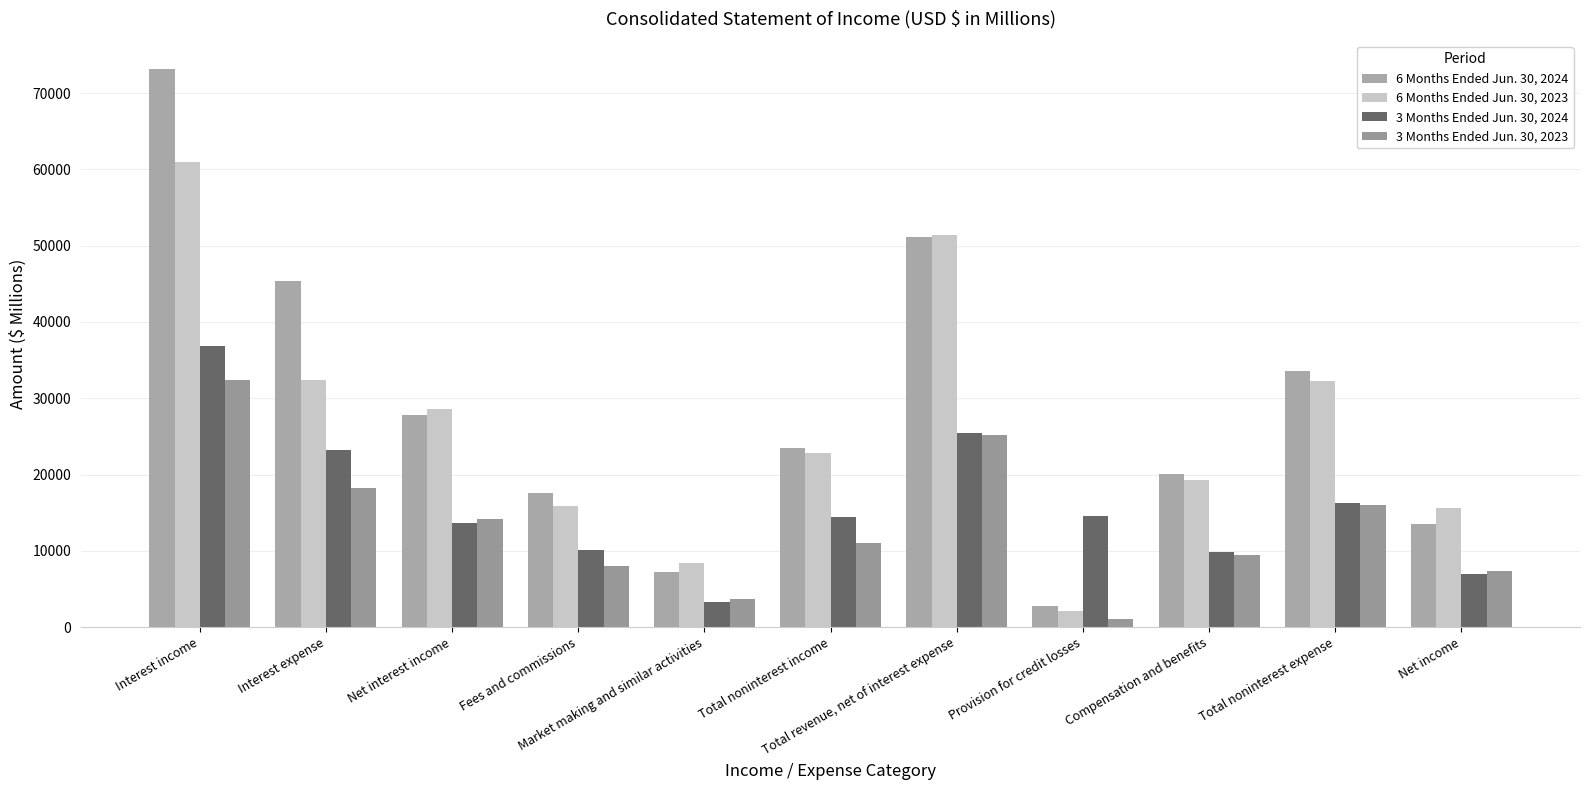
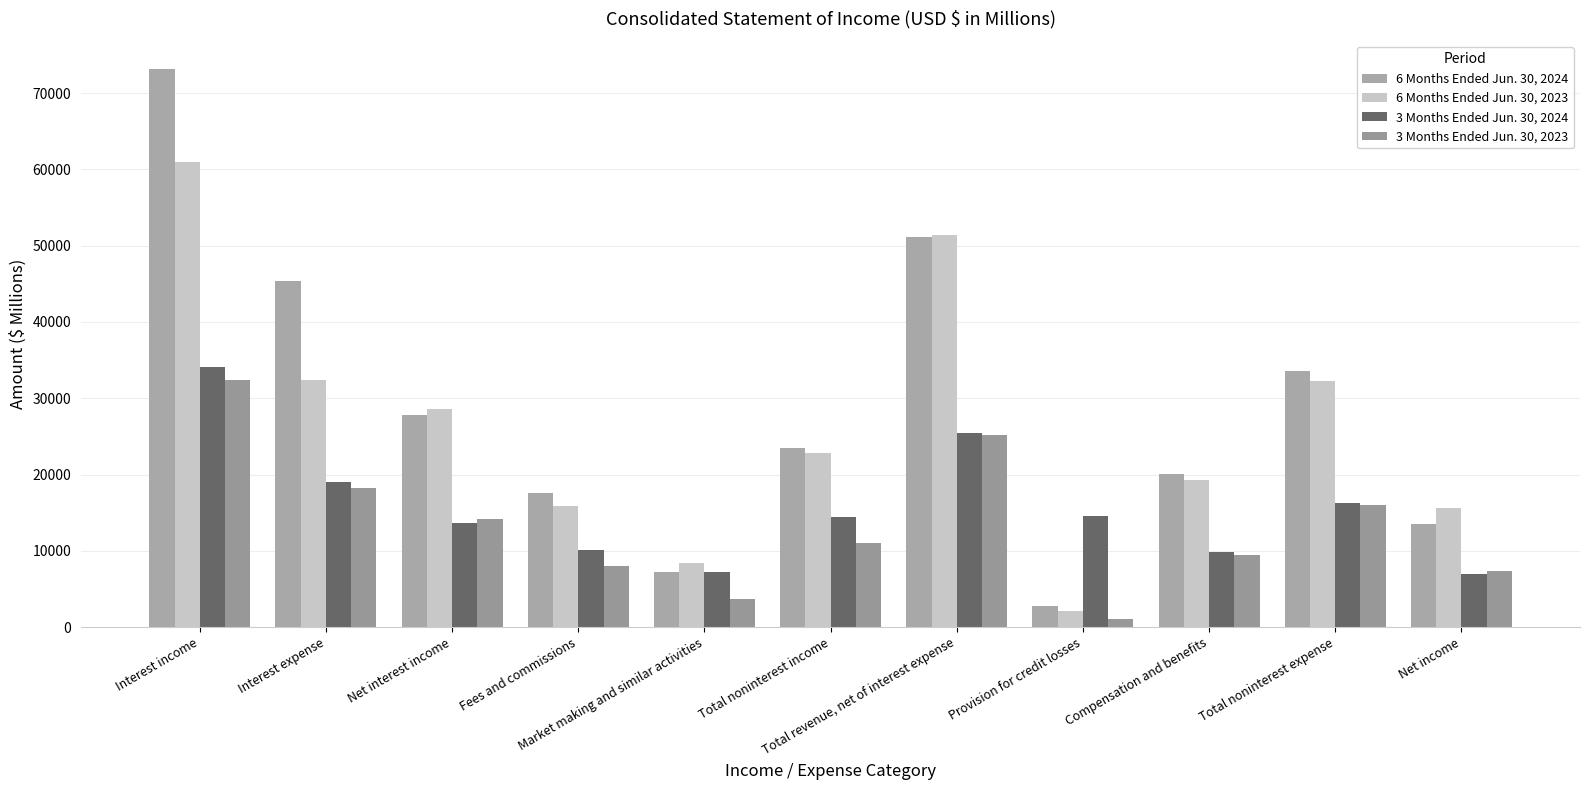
  {
    "3 Months Ended Jun. 30, 2024": {
-     "Interest income": 37000,
-     "Interest expense": 23000,
+     "Interest income": 34000,
+     "Interest expense": 19000,
      "Net interest income": 14000,
      "Fees and commissions": 10000,
-     "Market making and similar activities": 3000,
+     "Market making and similar activities": 7000,
      "Total noninterest income": 14000,
      "Total revenue, net of interest expense": 25000,
      "Provision for credit losses": 15000,
      "Compensation and benefits": 10000,
      "Total noninterest expense": 16000,
      "Net income": 7000
    }
  }
